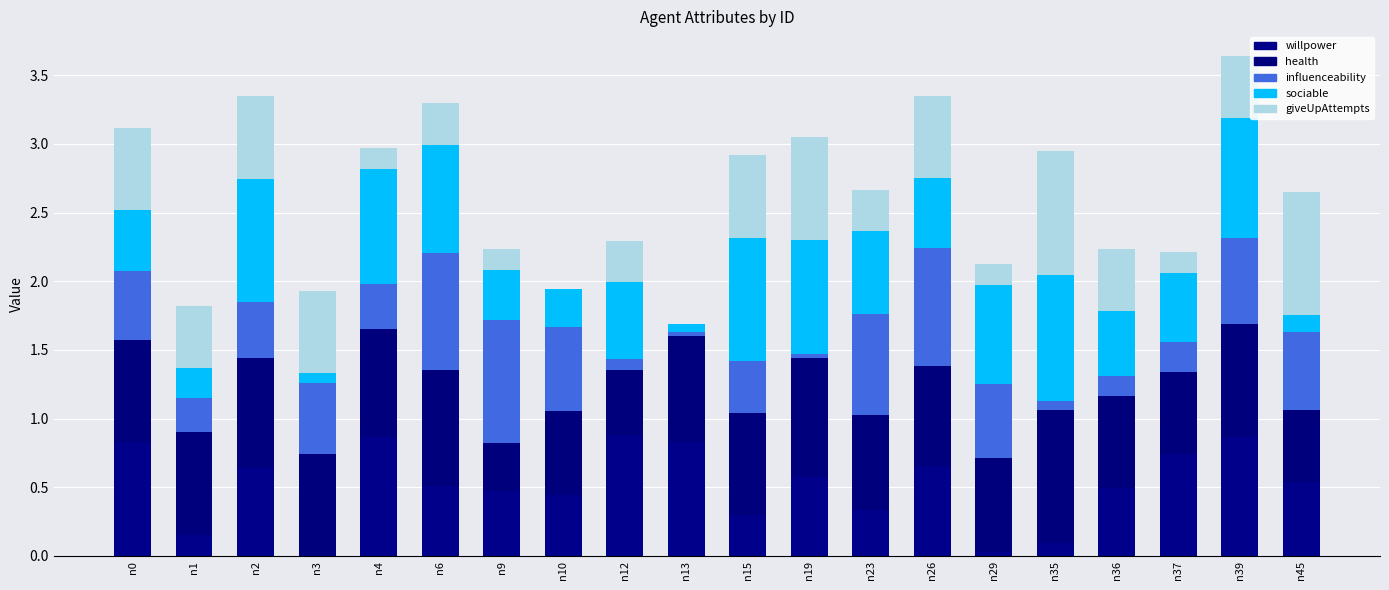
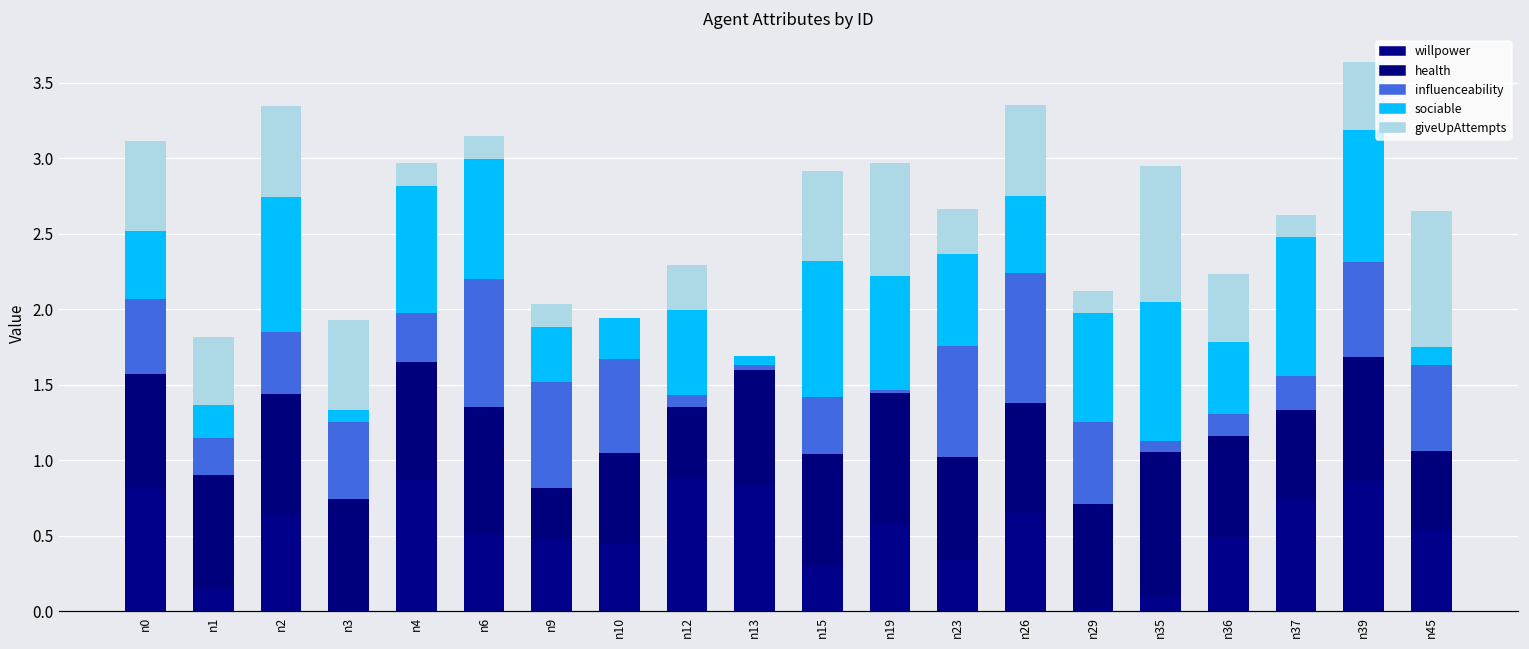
  {
    "influenceability": {
      "n0": 0.50,
      "n1": 0.24,
      "n2": 0.41,
      "n3": 0.51,
      "n4": 0.33,
      "n6": 0.85,
-     "n9": 0.90,
+     "n9": 0.70,
      "n10": 0.62,
      "n12": 0.08,
      "n13": 0.03,
      "n15": 0.38,
      "n19": 0.03,
      "n23": 0.74,
      "n26": 0.86,
      "n29": 0.54,
      "n35": 0.07,
      "n36": 0.14,
      "n37": 0.22,
      "n39": 0.63,
      "n45": 0.57
    },
    "sociable": {
      "n0": 0.45,
      "n1": 0.22,
      "n2": 0.90,
      "n3": 0.08,
      "n4": 0.84,
      "n6": 0.79,
      "n9": 0.37,
      "n10": 0.27,
      "n12": 0.56,
      "n13": 0.06,
      "n15": 0.90,
-     "n19": 0.83,
+     "n19": 0.75,
      "n23": 0.61,
      "n26": 0.51,
      "n29": 0.72,
      "n35": 0.92,
      "n36": 0.47,
-     "n37": 0.50,
+     "n37": 0.92,
      "n39": 0.87,
      "n45": 0.12
    },
    "giveUpAttempts": {
      "n0": 0.60,
      "n1": 0.45,
      "n2": 0.60,
      "n3": 0.60,
      "n4": 0.15,
-     "n6": 0.30,
+     "n6": 0.15,
      "n9": 0.15,
      "n10": 0.00,
      "n12": 0.30,
      "n13": 0.00,
      "n15": 0.60,
      "n19": 0.75,
      "n23": 0.30,
      "n26": 0.60,
      "n29": 0.15,
      "n35": 0.90,
      "n36": 0.45,
      "n37": 0.15,
      "n39": 0.45,
      "n45": 0.90
    }
  }
